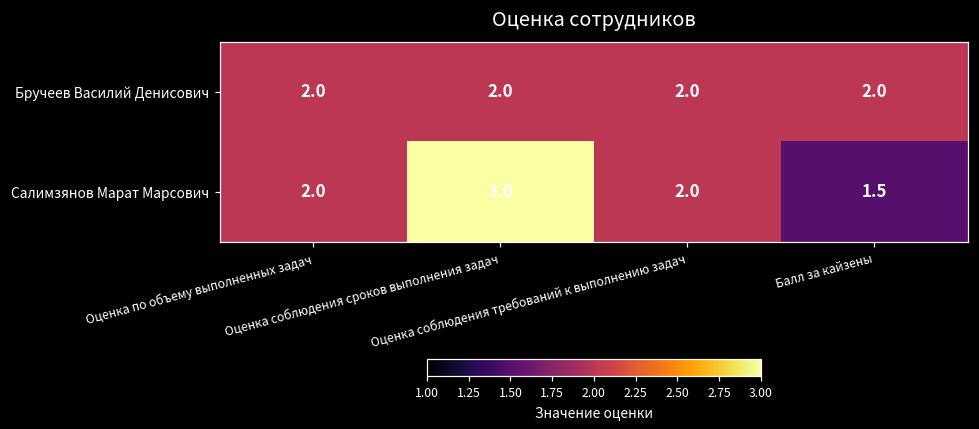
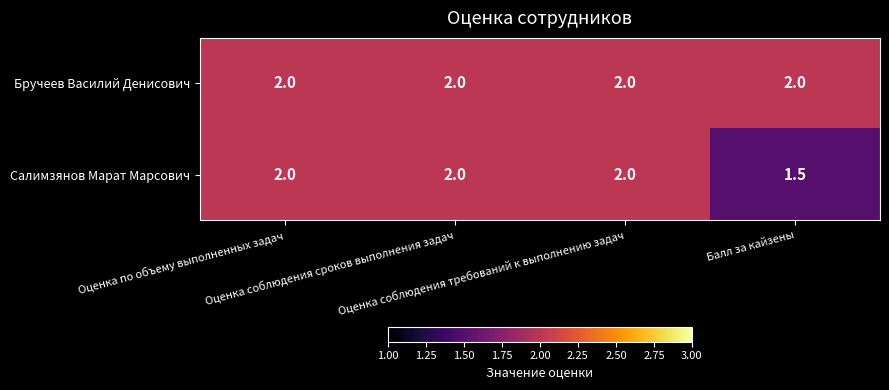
  {
    "Бручеев Василий Денисович": {
      "Оценка по объему выполненных задач": 2.0,
      "Оценка соблюдения сроков выполнения задач": 2.0,
      "Оценка соблюдения требований к выполнению задач": 2.0,
      "Балл за кайзены": 2.0
    },
    "Салимзянов Марат Марсович": {
      "Оценка по объему выполненных задач": 2.0,
-     "Оценка соблюдения сроков выполнения задач": 3.0,
+     "Оценка соблюдения сроков выполнения задач": 2.0,
      "Оценка соблюдения требований к выполнению задач": 2.0,
      "Балл за кайзены": 1.5
    }
  }
